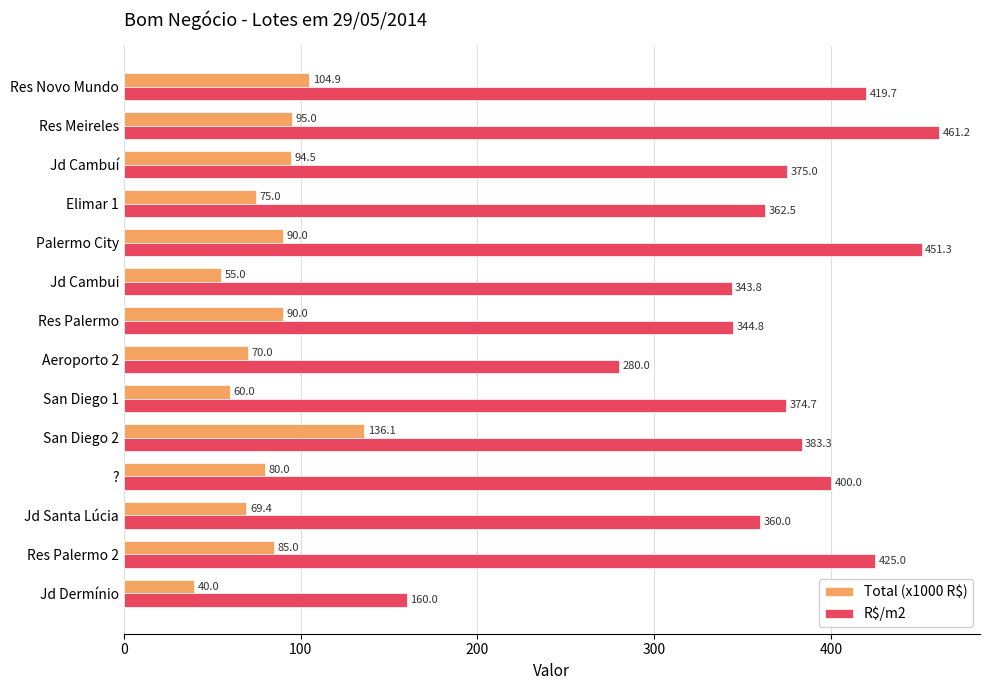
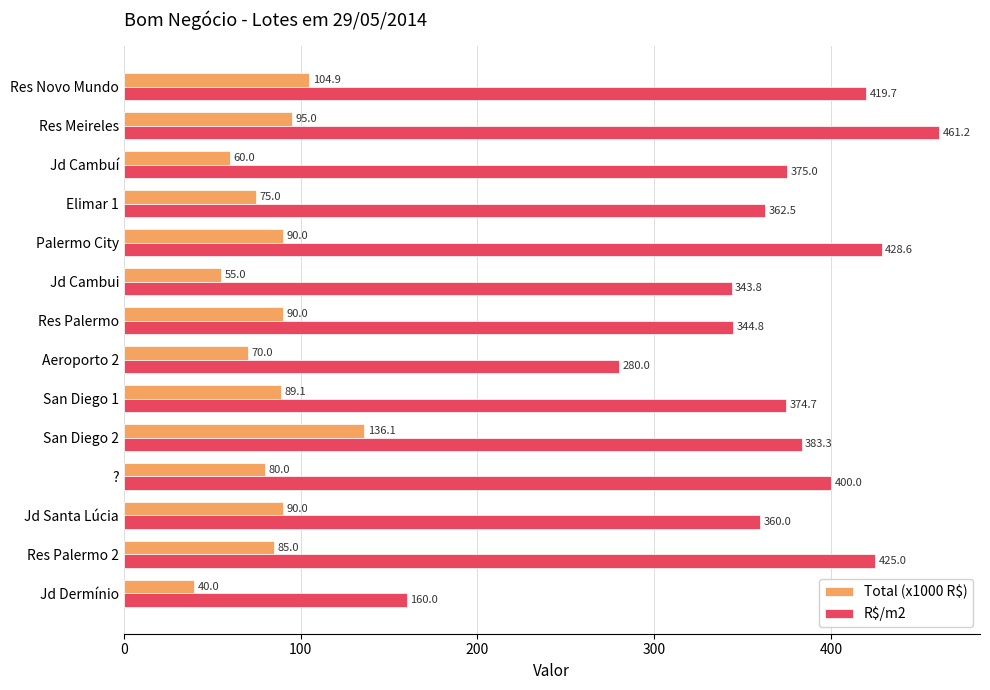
  {
    "Total (x1000 R$)": {
      "Res Novo Mundo": 104.9,
      "Res Meireles": 95.0,
-     "Jd Cambuí": 94.5,
+     "Jd Cambuí": 60.0,
      "Elimar 1": 75.0,
      "Palermo City": 90.0,
      "Jd Cambui": 55.0,
      "Res Palermo": 90.0,
      "Aeroporto 2": 70.0,
-     "San Diego 1": 60.0,
+     "San Diego 1": 89.1,
      "San Diego 2": 136.1,
      "?": 80.0,
-     "Jd Santa Lúcia": 69.4,
+     "Jd Santa Lúcia": 90.0,
      "Res Palermo 2": 85.0,
      "Jd Dermínio": 40.0
    },
    "R$/m2": {
      "Res Novo Mundo": 419.7,
      "Res Meireles": 461.2,
      "Jd Cambuí": 375.0,
      "Elimar 1": 362.5,
-     "Palermo City": 451.3,
+     "Palermo City": 428.6,
      "Jd Cambui": 343.8,
      "Res Palermo": 344.8,
      "Aeroporto 2": 280.0,
      "San Diego 1": 374.7,
      "San Diego 2": 383.3,
      "?": 400.0,
      "Jd Santa Lúcia": 360.0,
      "Res Palermo 2": 425.0,
      "Jd Dermínio": 160.0
    }
  }
